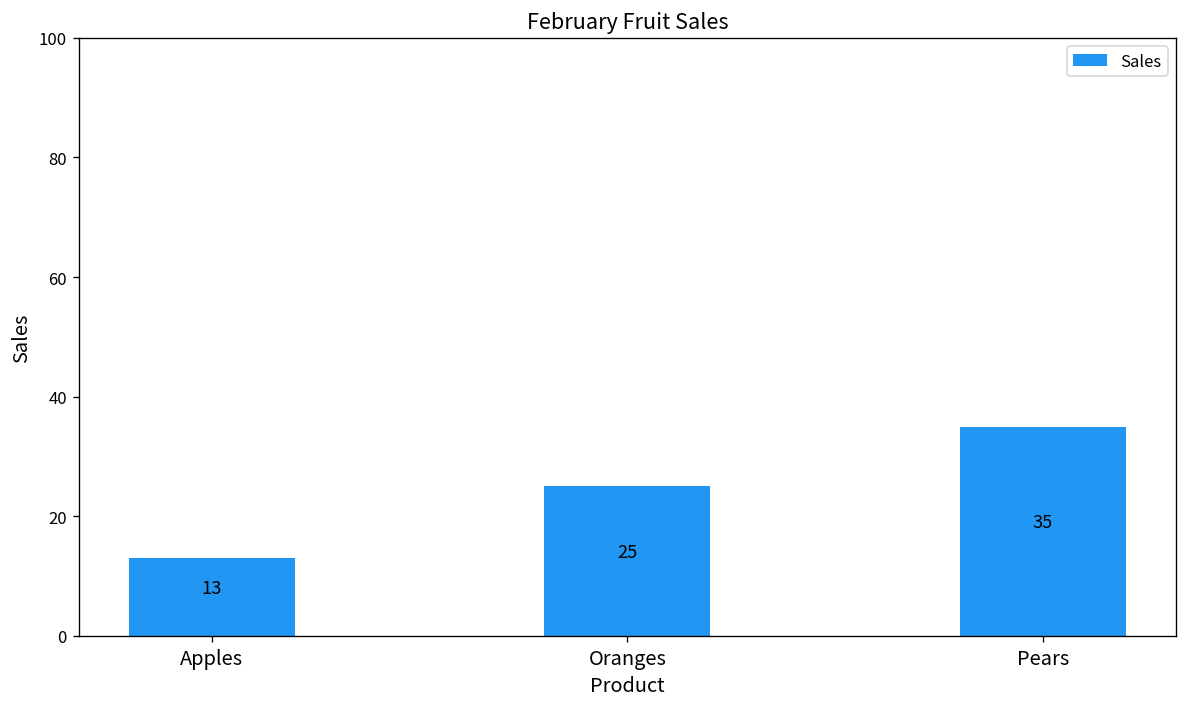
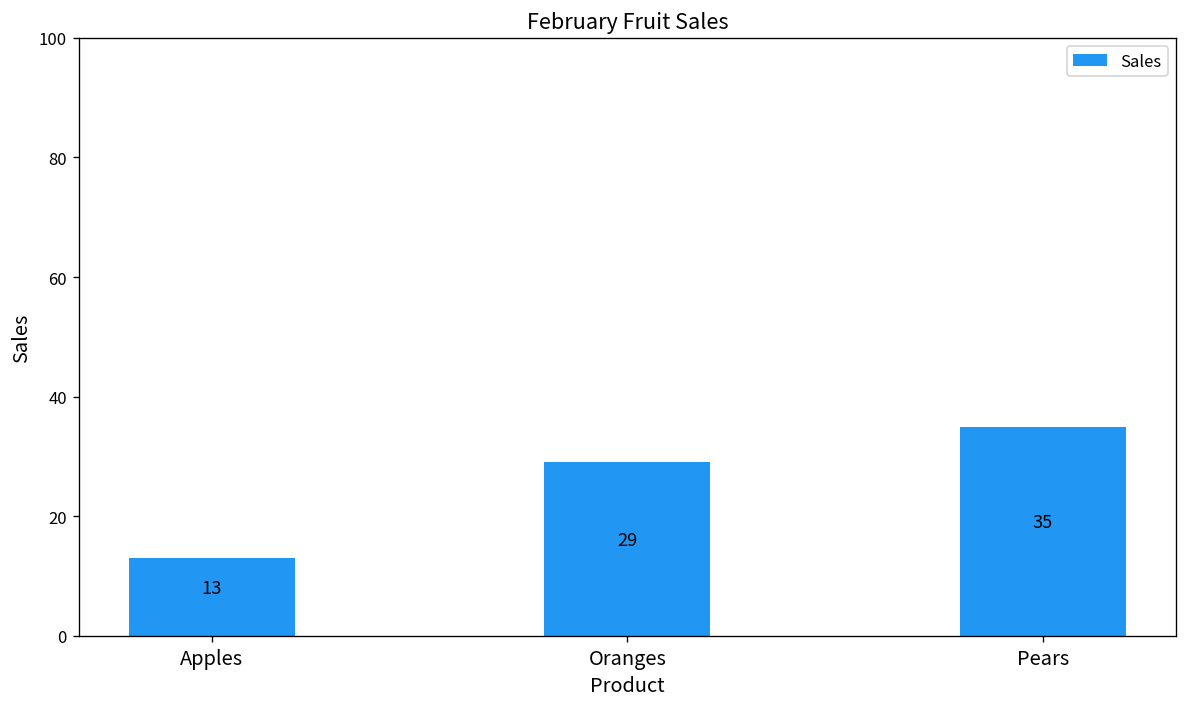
  {
    "Apples": 13,
-   "Oranges": 25,
+   "Oranges": 29,
    "Pears": 35
  }
